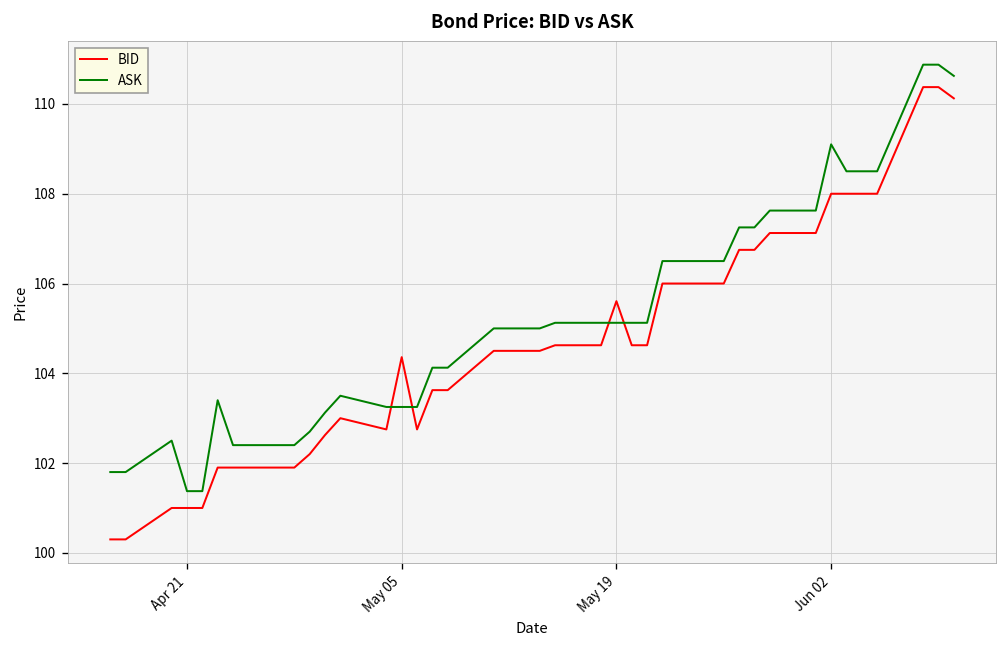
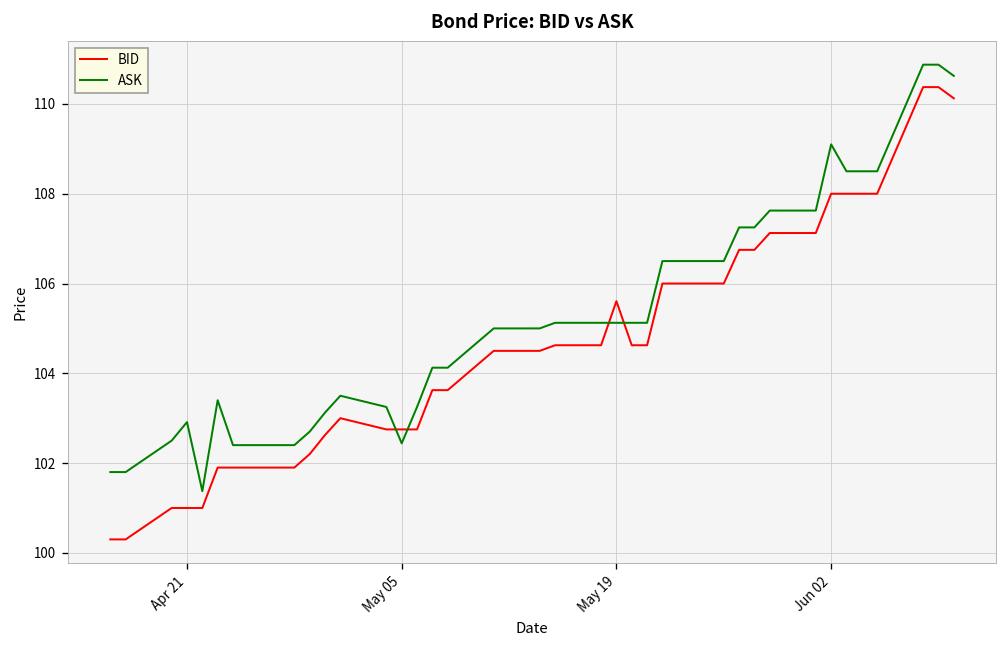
  {
    "BID": {
      "Apr 21": 101.0,
-     "May 05": 104.4,
+     "May 05": 102.8,
      "May 19": 105.6,
      "Jun 02": 108.0
    },
    "ASK": {
-     "Apr 21": 101.4,
-     "May 05": 103.3,
+     "Apr 21": 102.9,
+     "May 05": 102.4,
      "May 19": 105.1,
      "Jun 02": 109.1
    }
  }
